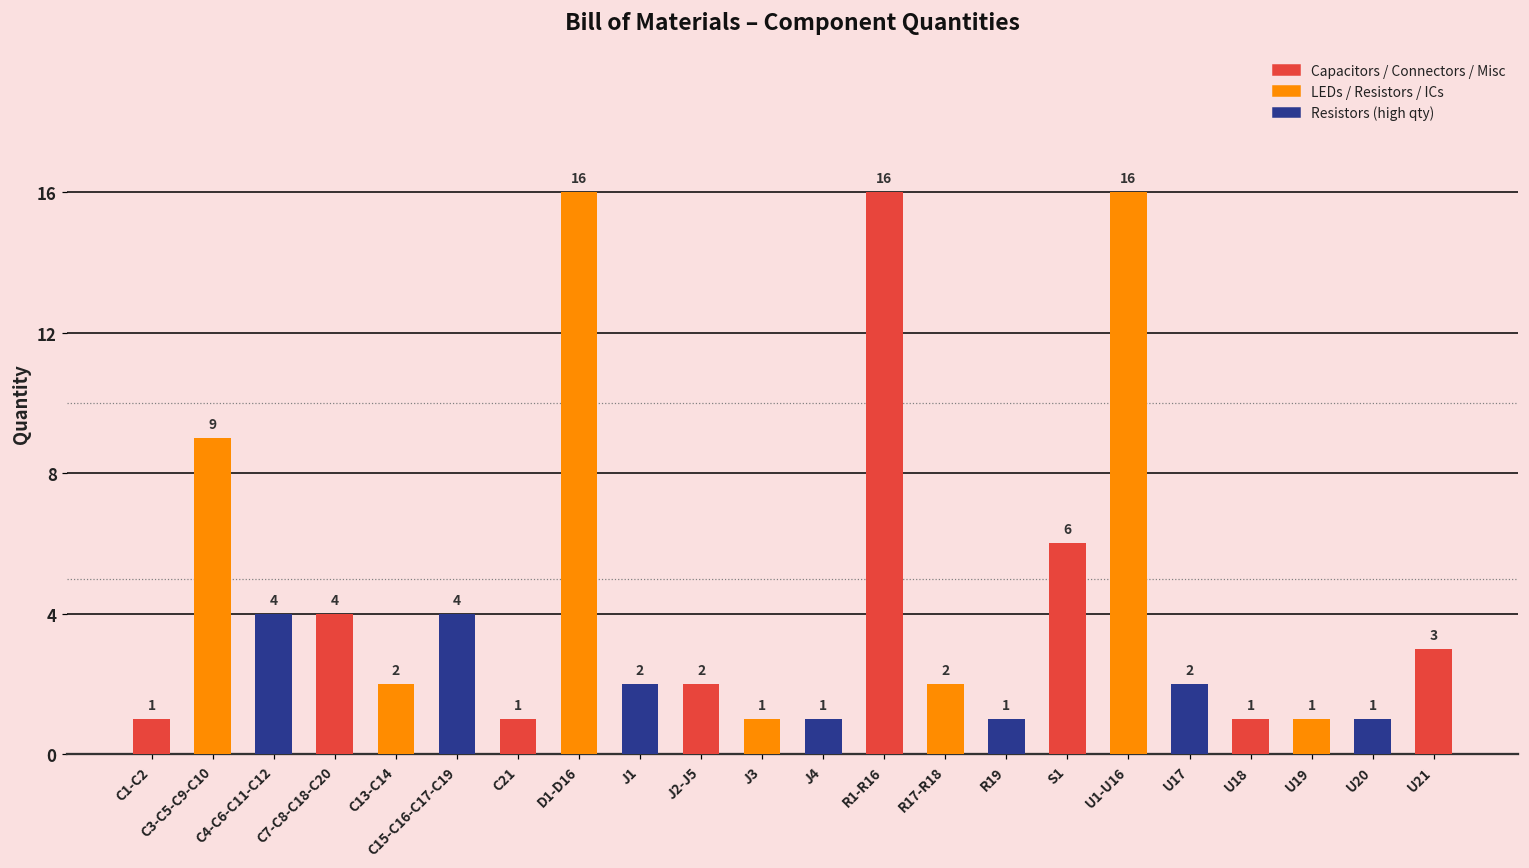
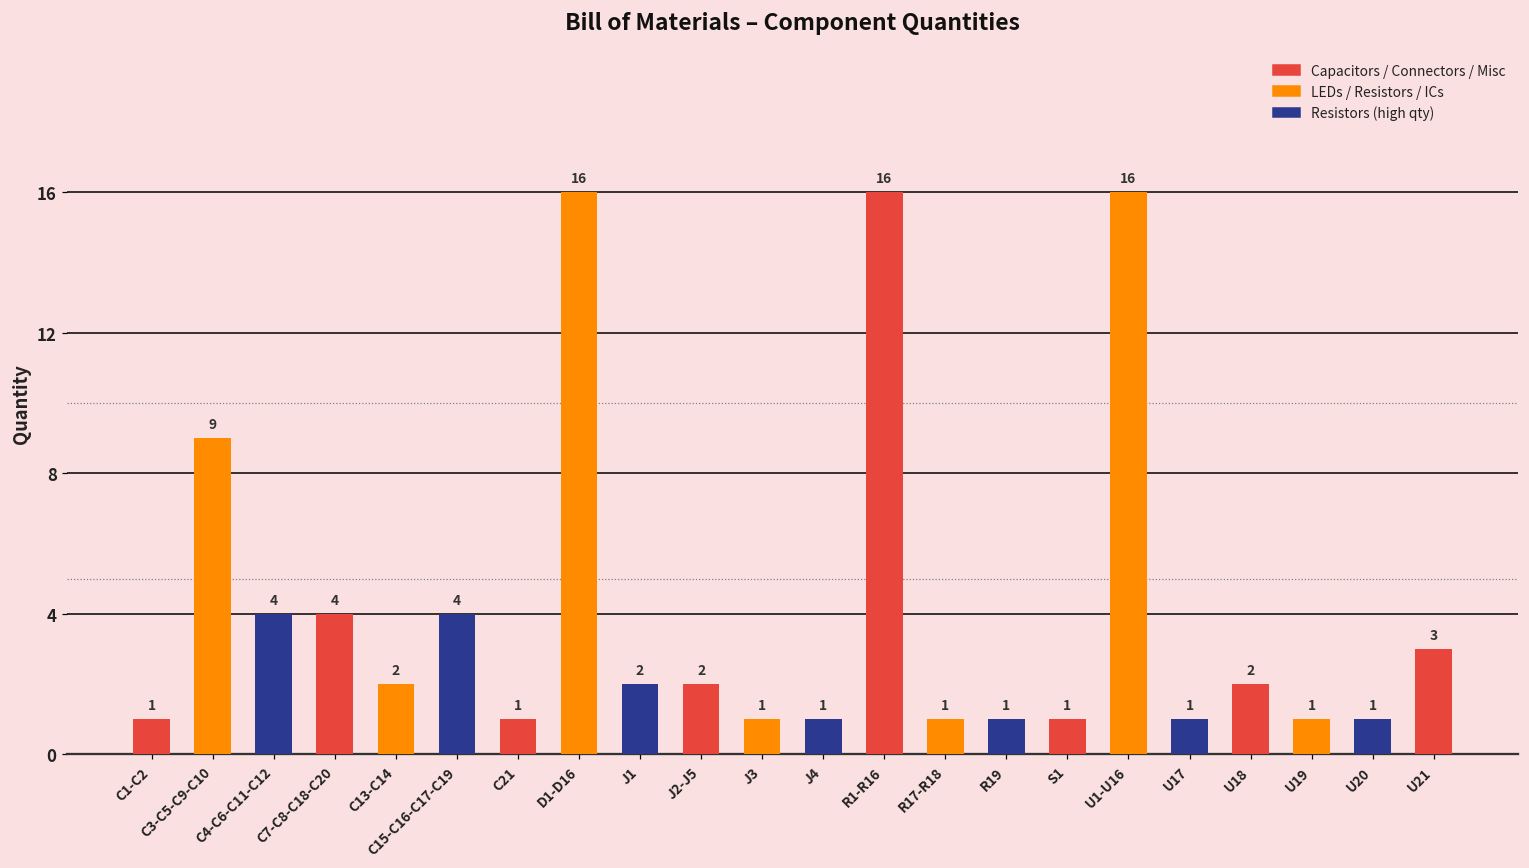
  {
    "C1-C2": 1,
    "C3-C5-C9-C10": 9,
    "C4-C6-C11-C12": 4,
    "C7-C8-C18-C20": 4,
    "C13-C14": 2,
    "C15-C16-C17-C19": 4,
    "C21": 1,
    "D1-D16": 16,
    "J1": 2,
    "J2-J5": 2,
    "J3": 1,
    "J4": 1,
    "R1-R16": 16,
-   "R17-R18": 2,
+   "R17-R18": 1,
    "R19": 1,
-   "S1": 6,
+   "S1": 1,
    "U1-U16": 16,
-   "U17": 2,
-   "U18": 1,
+   "U17": 1,
+   "U18": 2,
    "U19": 1,
    "U20": 1,
    "U21": 3
  }
